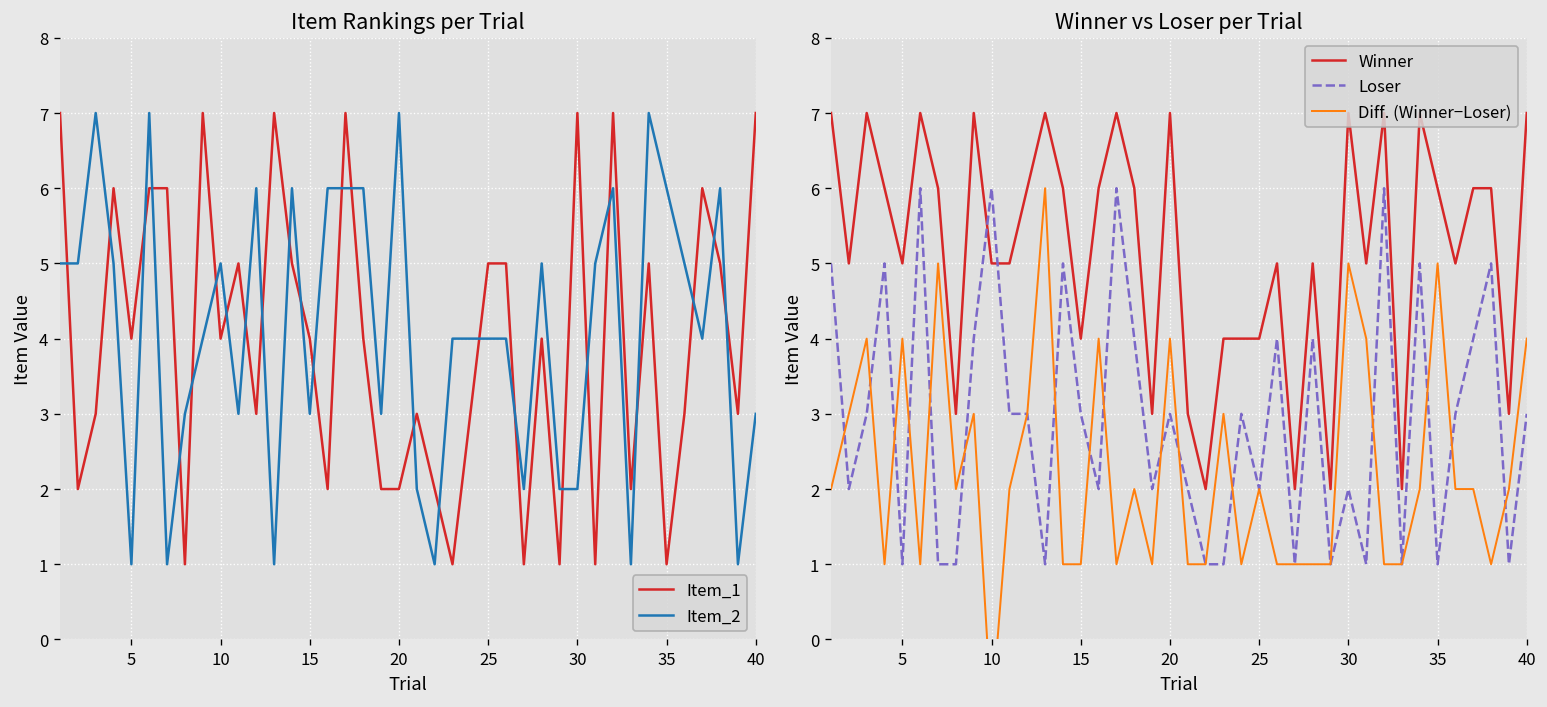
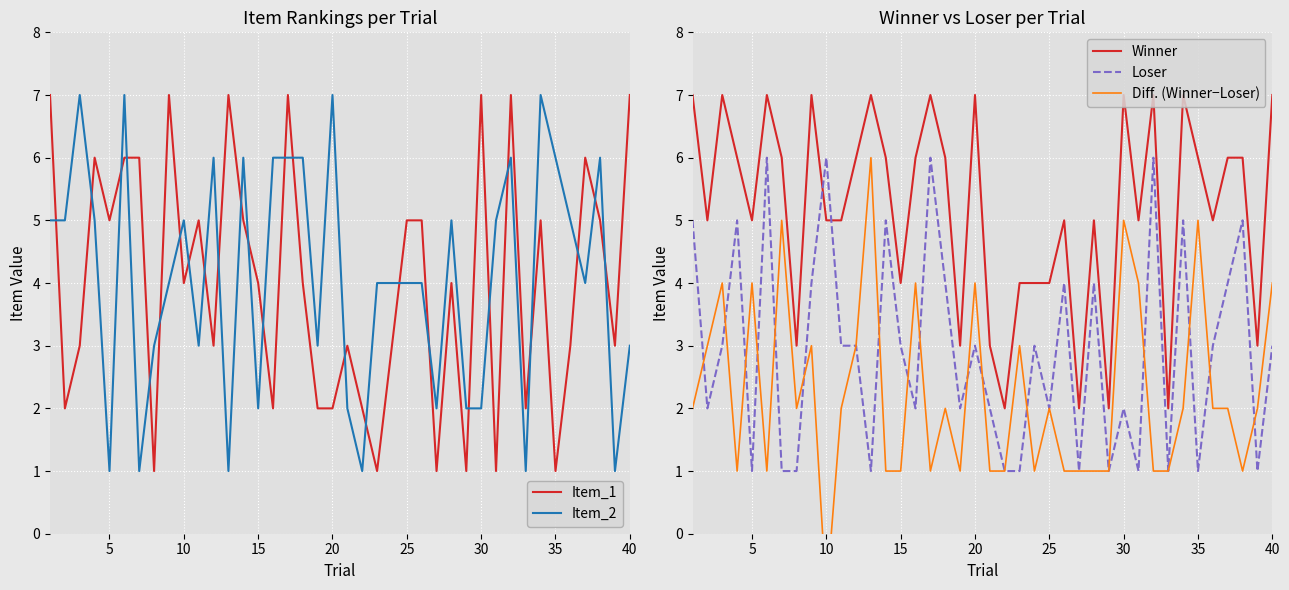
  {
    "Item Rankings per Trial": {
      "Item_1": {
-       "5": 4,
+       "5": 5,
        "10": 4,
        "15": 4,
        "20": 2,
        "25": 5,
        "30": 7,
        "35": 1,
        "40": 7
      },
      "Item_2": {
        "5": 1,
        "10": 5,
-       "15": 3,
+       "15": 2,
        "20": 7,
        "25": 4,
        "30": 2,
        "35": 6,
        "40": 3
      }
    },
    "Winner vs Loser per Trial": {
      "Winner": {
        "5": 5.0,
        "10": 5.0,
        "15": 4.0,
        "20": 7.0,
        "25": 4.0,
        "35": 6.0,
        "40": 7.0
      },
      "Loser": {
        "5": 1.0,
        "10": 6.0,
        "15": 3.0,
        "20": 3.0,
        "30": 2.0,
        "35": 1.0,
        "40": 3.0
      },
      "Diff. (Winner−Loser)": {
        "5": 4.0,
        "15": 1.0,
        "20": 4.0,
        "30": 5.0,
        "35": 5.0,
        "40": 4.0
      }
    }
  }
